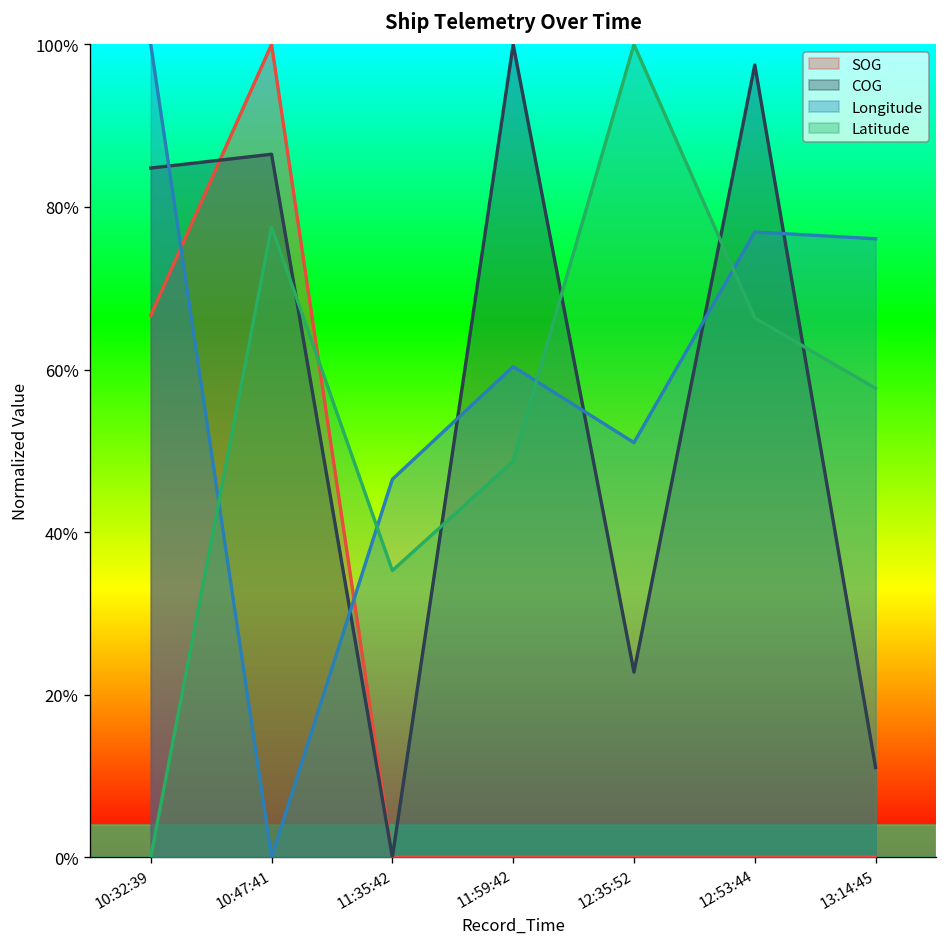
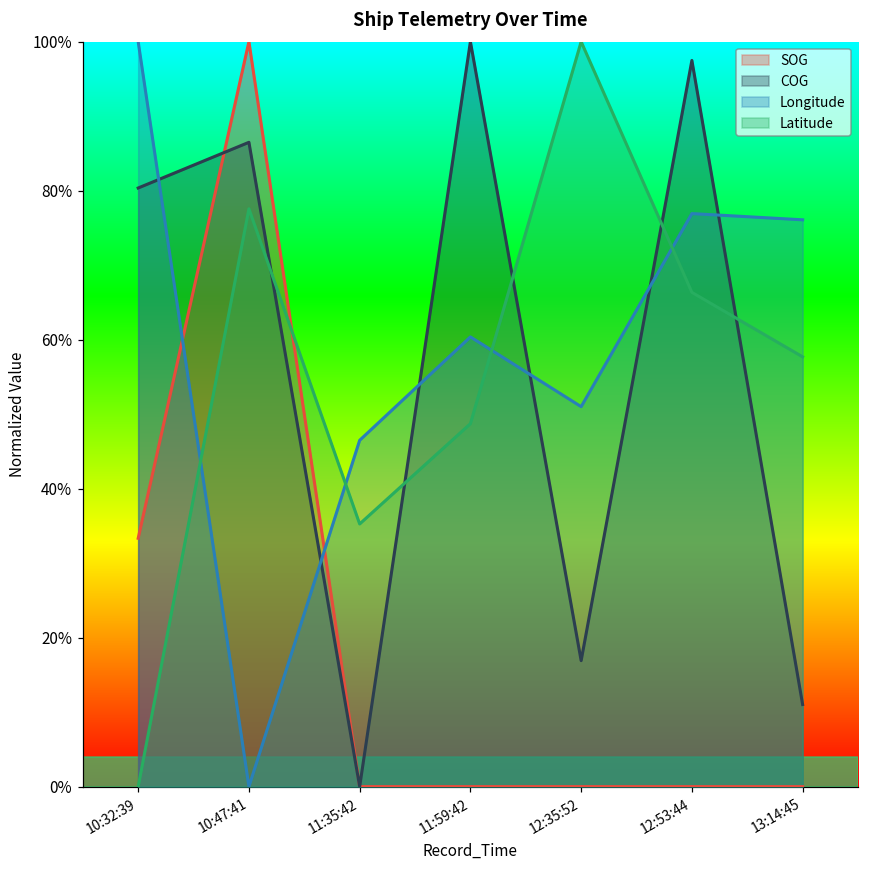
  {
    "SOG": {
-     "10:32:39": "67%",
+     "10:32:39": "33%",
      "10:47:41": "100%"
    },
    "COG": {
-     "10:32:39": "85%",
+     "10:32:39": "80%",
      "10:47:41": "86%",
      "11:59:42": "100%",
-     "12:35:52": "23%",
+     "12:35:52": "17%",
      "12:53:44": "97%",
      "13:14:45": "11%"
    }
  }
